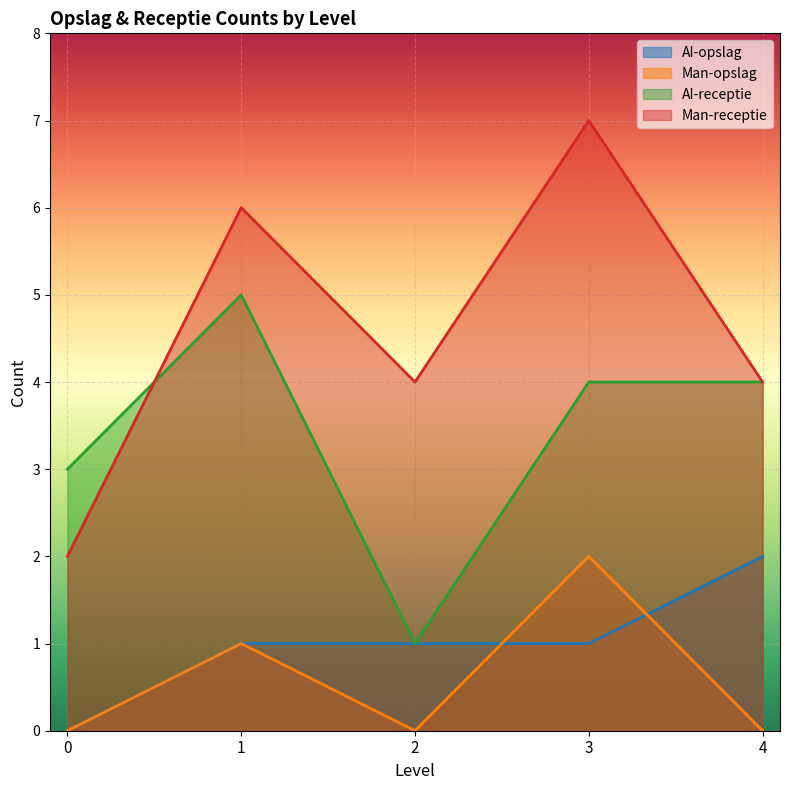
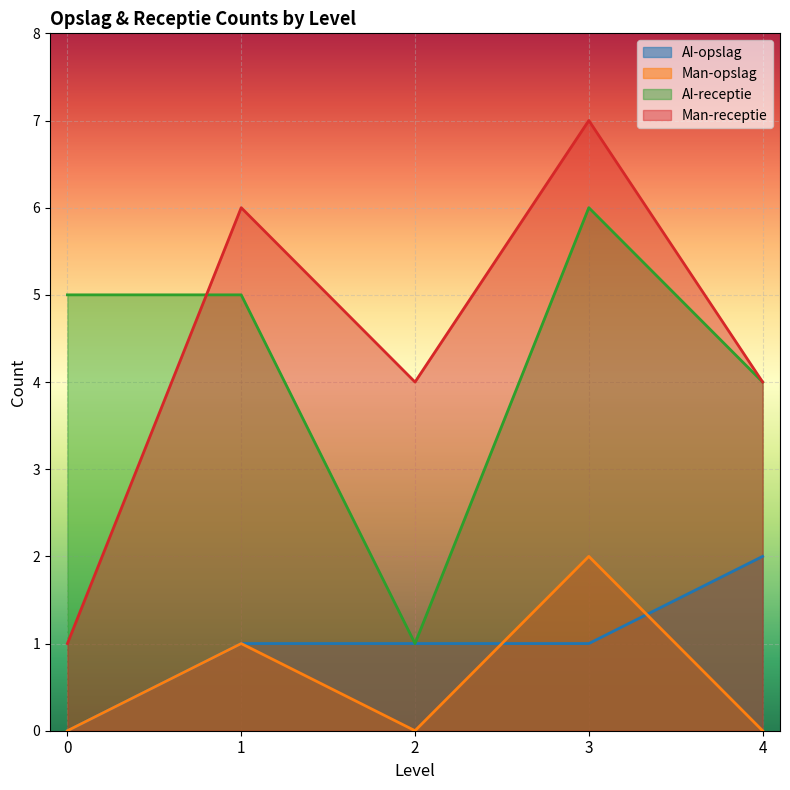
  {
    "AI-opslag": {
      "3": 1,
      "4": 2
    },
    "Man-opslag": {
      "2": 0,
      "3": 2,
      "4": 0
    },
    "AI-receptie": {
-     "0": 3,
+     "0": 5,
      "1": 5,
-     "3": 4
+     "3": 6
    },
    "Man-receptie": {
-     "0": 2,
+     "0": 1,
      "1": 6,
      "2": 4,
      "3": 7
    }
  }
